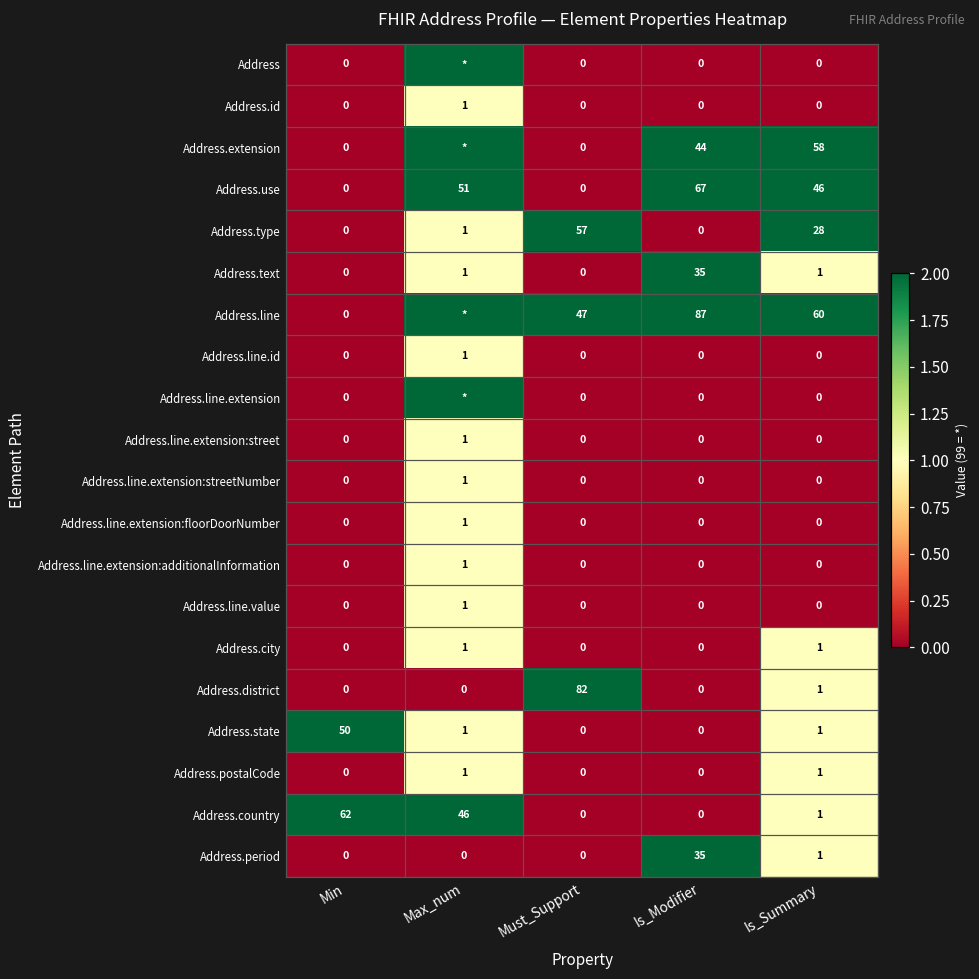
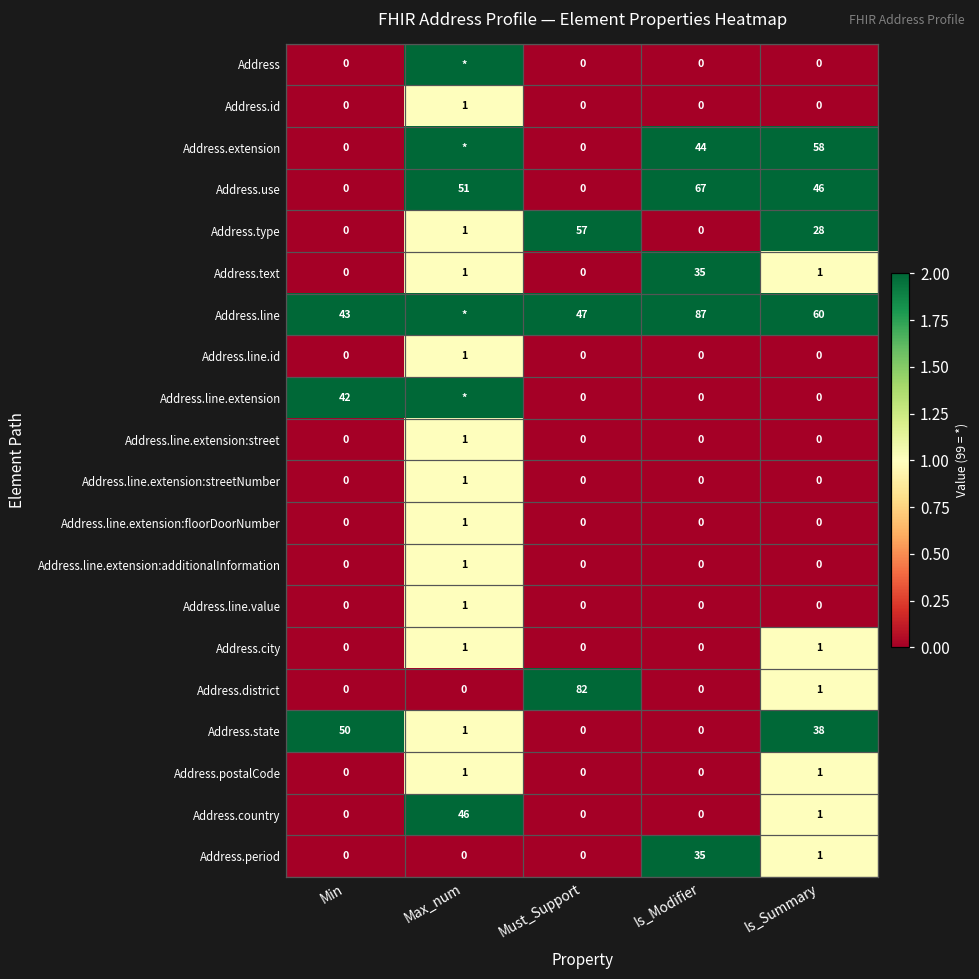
  {
    "Address": {
      "Min": 0,
      "Must_Support": 0,
      "Is_Modifier": 0,
      "Is_Summary": 0
    },
    "Address.id": {
      "Min": 0,
      "Max_num": 1,
      "Must_Support": 0,
      "Is_Modifier": 0,
      "Is_Summary": 0
    },
    "Address.extension": {
      "Min": 0,
      "Must_Support": 0,
      "Is_Modifier": 44,
      "Is_Summary": 58
    },
    "Address.use": {
      "Min": 0,
      "Max_num": 51,
      "Must_Support": 0,
      "Is_Modifier": 67,
      "Is_Summary": 46
    },
    "Address.type": {
      "Min": 0,
      "Max_num": 1,
      "Must_Support": 57,
      "Is_Modifier": 0,
      "Is_Summary": 28
    },
    "Address.text": {
      "Min": 0,
      "Max_num": 1,
      "Must_Support": 0,
      "Is_Modifier": 35,
      "Is_Summary": 1
    },
    "Address.line": {
-     "Min": 0,
+     "Min": 43,
      "Must_Support": 47,
      "Is_Modifier": 87,
      "Is_Summary": 60
    },
    "Address.line.id": {
      "Min": 0,
      "Max_num": 1,
      "Must_Support": 0,
      "Is_Modifier": 0,
      "Is_Summary": 0
    },
    "Address.line.extension": {
-     "Min": 0,
+     "Min": 42,
      "Must_Support": 0,
      "Is_Modifier": 0,
      "Is_Summary": 0
    },
    "Address.line.extension:street": {
      "Min": 0,
      "Max_num": 1,
      "Must_Support": 0,
      "Is_Modifier": 0,
      "Is_Summary": 0
    },
    "Address.line.extension:streetNumber": {
      "Min": 0,
      "Max_num": 1,
      "Must_Support": 0,
      "Is_Modifier": 0,
      "Is_Summary": 0
    },
    "Address.line.extension:floorDoorNumber": {
      "Min": 0,
      "Max_num": 1,
      "Must_Support": 0,
      "Is_Modifier": 0,
      "Is_Summary": 0
    },
    "Address.line.extension:additionalInformation": {
      "Min": 0,
      "Max_num": 1,
      "Must_Support": 0,
      "Is_Modifier": 0,
      "Is_Summary": 0
    },
    "Address.line.value": {
      "Min": 0,
      "Max_num": 1,
      "Must_Support": 0,
      "Is_Modifier": 0,
      "Is_Summary": 0
    },
    "Address.city": {
      "Min": 0,
      "Max_num": 1,
      "Must_Support": 0,
      "Is_Modifier": 0,
      "Is_Summary": 1
    },
    "Address.district": {
      "Min": 0,
      "Max_num": 0,
      "Must_Support": 82,
      "Is_Modifier": 0,
      "Is_Summary": 1
    },
    "Address.state": {
      "Min": 50,
      "Max_num": 1,
      "Must_Support": 0,
      "Is_Modifier": 0,
-     "Is_Summary": 1
+     "Is_Summary": 38
    },
    "Address.postalCode": {
      "Min": 0,
      "Max_num": 1,
      "Must_Support": 0,
      "Is_Modifier": 0,
      "Is_Summary": 1
    },
    "Address.country": {
-     "Min": 62,
+     "Min": 0,
      "Max_num": 46,
      "Must_Support": 0,
      "Is_Modifier": 0,
      "Is_Summary": 1
    },
    "Address.period": {
      "Min": 0,
      "Max_num": 0,
      "Must_Support": 0,
      "Is_Modifier": 35,
      "Is_Summary": 1
    }
  }
